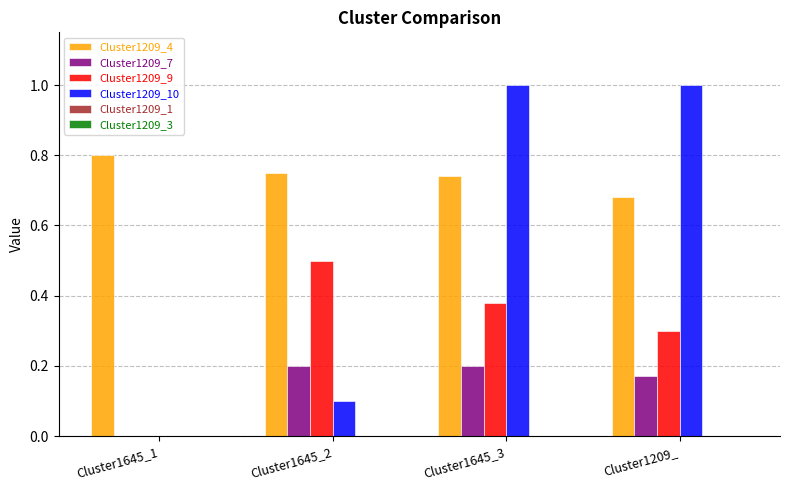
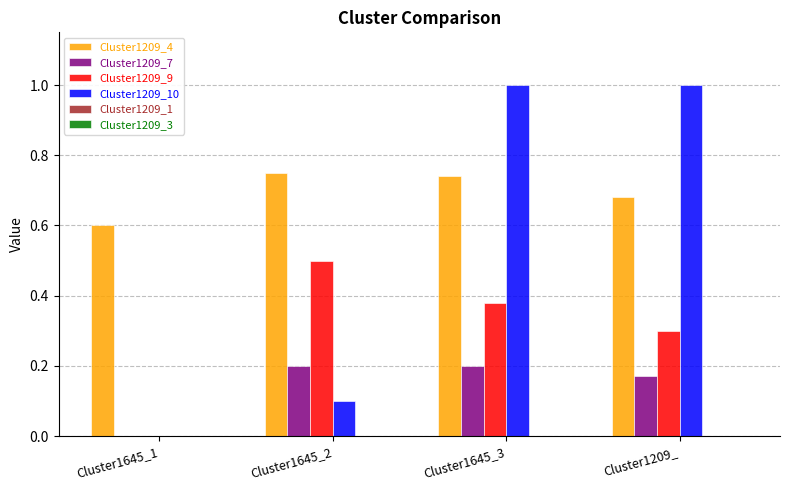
  {
    "Cluster1209_4": {
-     "Cluster1645_1": 0.8,
+     "Cluster1645_1": 0.6,
      "Cluster1645_2": 0.75,
      "Cluster1645_3": 0.74,
      "Cluster1209_": 0.68
    },
    "Cluster1209_7": {
      "Cluster1645_1": 0.0,
      "Cluster1645_2": 0.2,
      "Cluster1645_3": 0.2,
      "Cluster1209_": 0.17
    },
    "Cluster1209_9": {
      "Cluster1645_1": 0.0,
      "Cluster1645_2": 0.5,
      "Cluster1645_3": 0.38,
      "Cluster1209_": 0.3
    },
    "Cluster1209_10": {
      "Cluster1645_1": 0.0,
      "Cluster1645_2": 0.1,
      "Cluster1645_3": 1.0,
      "Cluster1209_": 1.0
    },
    "Cluster1209_1": {
      "Cluster1645_1": 0.0,
      "Cluster1645_2": 0.0,
      "Cluster1645_3": 0.0,
      "Cluster1209_": 0.0
    },
    "Cluster1209_3": {
      "Cluster1645_1": 0.0,
      "Cluster1645_2": 0.0,
      "Cluster1645_3": 0.0,
      "Cluster1209_": 0.0
    }
  }
